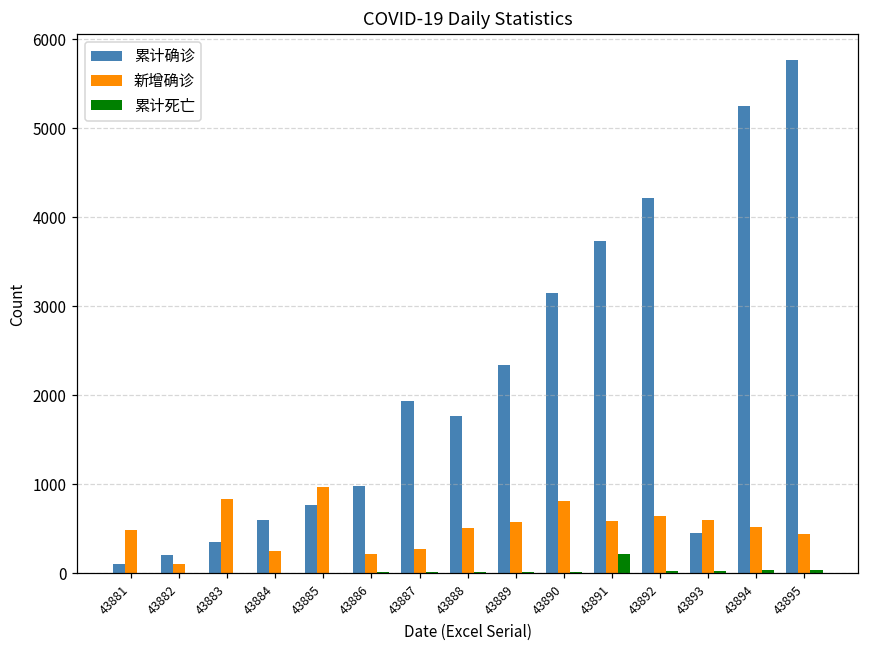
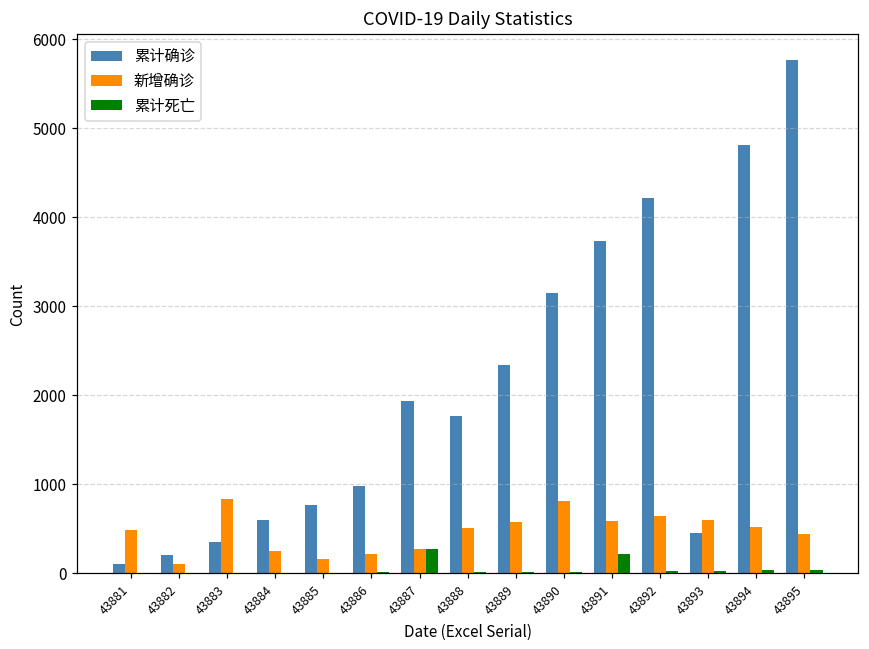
  {
    "累计确诊": {
      "43881": 100,
      "43882": 200,
      "43883": 300,
      "43884": 600,
      "43885": 800,
      "43886": 1000,
      "43887": 1900,
      "43888": 1800,
      "43889": 2300,
      "43890": 3200,
      "43891": 3700,
      "43892": 4200,
      "43893": 500,
-     "43894": 5200,
+     "43894": 4800,
      "43895": 5800
    },
    "新增确诊": {
      "43881": 500,
      "43882": 100,
      "43883": 800,
      "43884": 300,
-     "43885": 1000,
+     "43885": 200,
      "43886": 200,
      "43887": 300,
      "43888": 500,
      "43889": 600,
      "43890": 800,
      "43891": 600,
      "43892": 600,
      "43893": 600,
      "43894": 500,
      "43895": 400
    },
    "累计死亡": {
-     "43887": 0,
+     "43887": 300,
      "43891": 200,
      "43894": 0,
      "43895": 0
    }
  }
